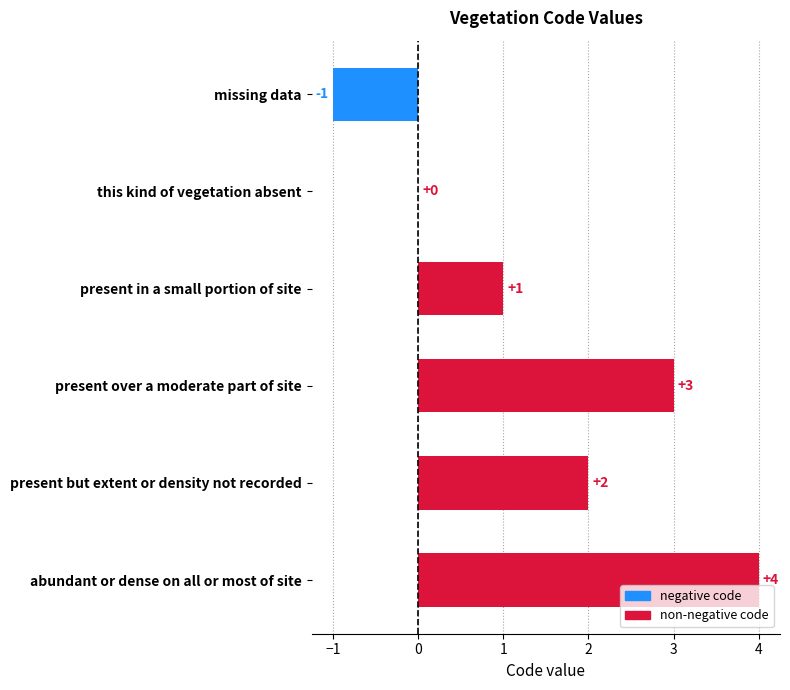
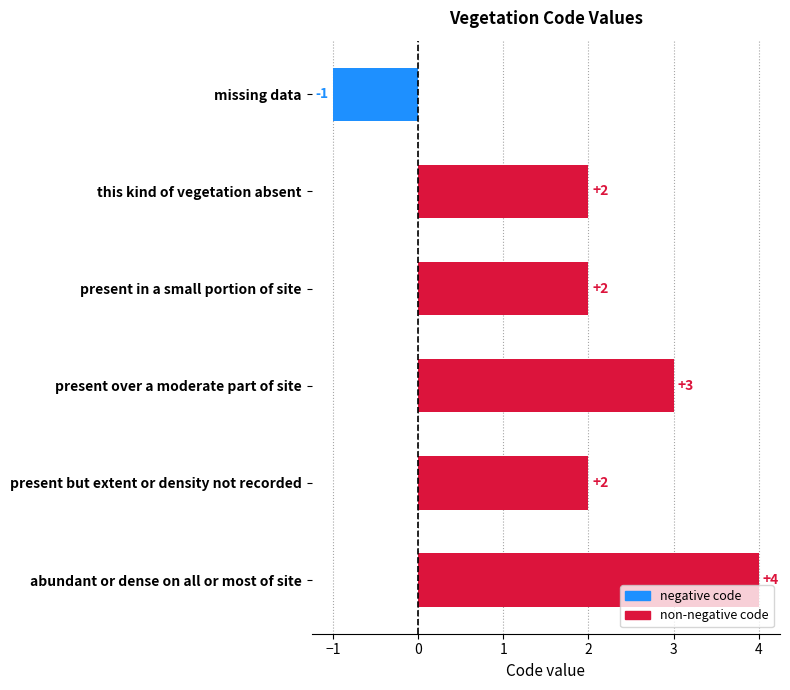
  {
    "missing data": "-1",
-   "this kind of vegetation absent": "+0",
-   "present in a small portion of site": "+1",
+   "this kind of vegetation absent": "+2",
+   "present in a small portion of site": "+2",
    "present over a moderate part of site": "+3",
    "present but extent or density not recorded": "+2"
  }
